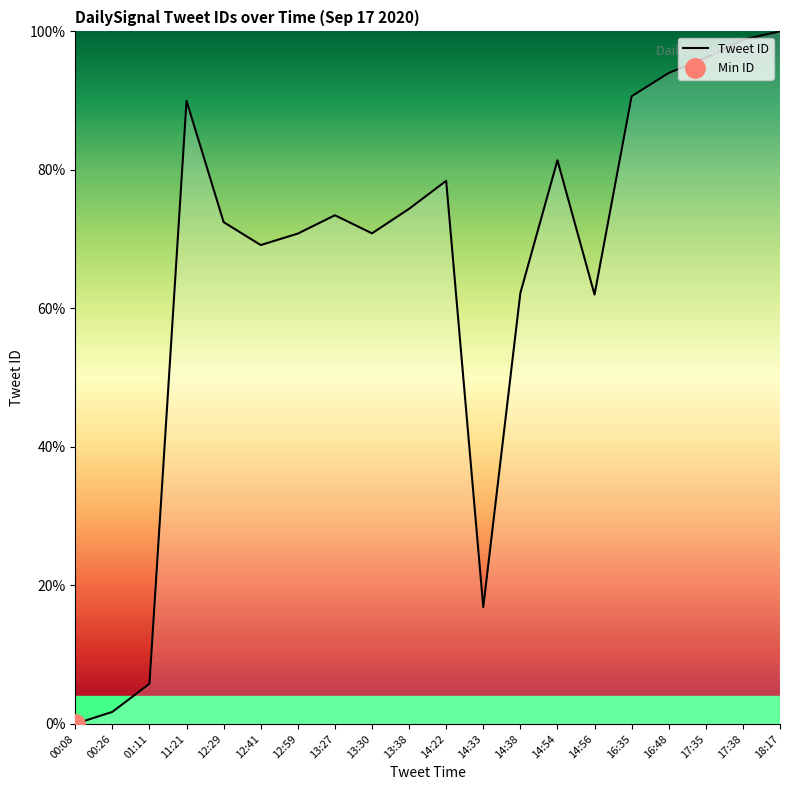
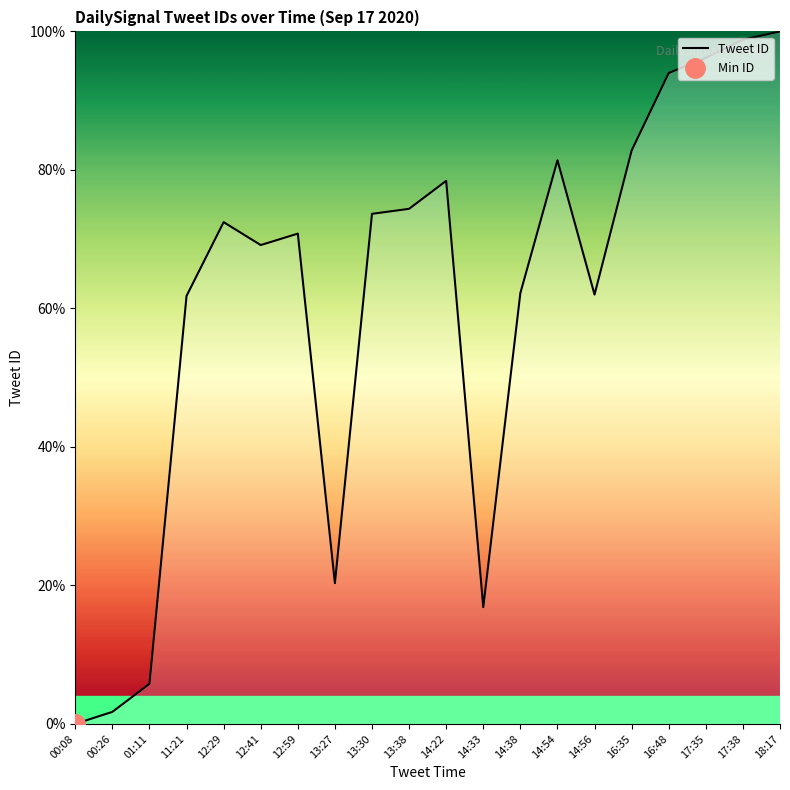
  {
    "Tweet ID": {
      "01:11": "6%",
-     "11:21": "90%",
+     "11:21": "62%",
      "12:29": "72%",
      "12:41": "69%",
      "12:59": "71%",
-     "13:27": "73%",
-     "13:30": "71%",
+     "13:27": "20%",
+     "13:30": "74%",
      "13:38": "74%",
      "14:22": "78%",
      "14:33": "17%",
      "14:38": "62%",
      "14:54": "81%",
      "14:56": "62%",
-     "16:35": "91%",
+     "16:35": "83%",
      "16:48": "94%",
      "18:17": "100%"
    }
  }
